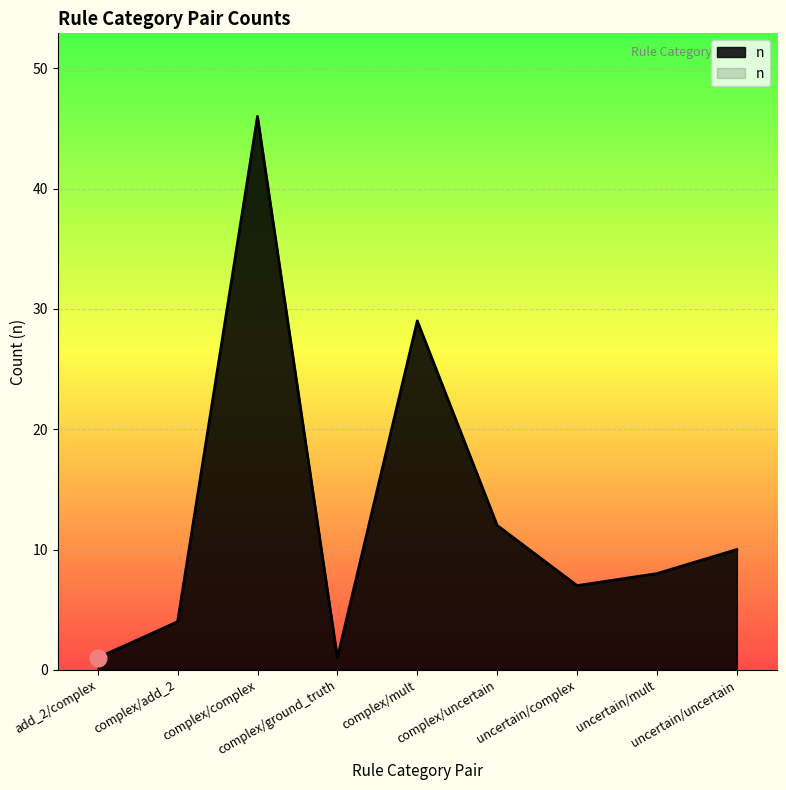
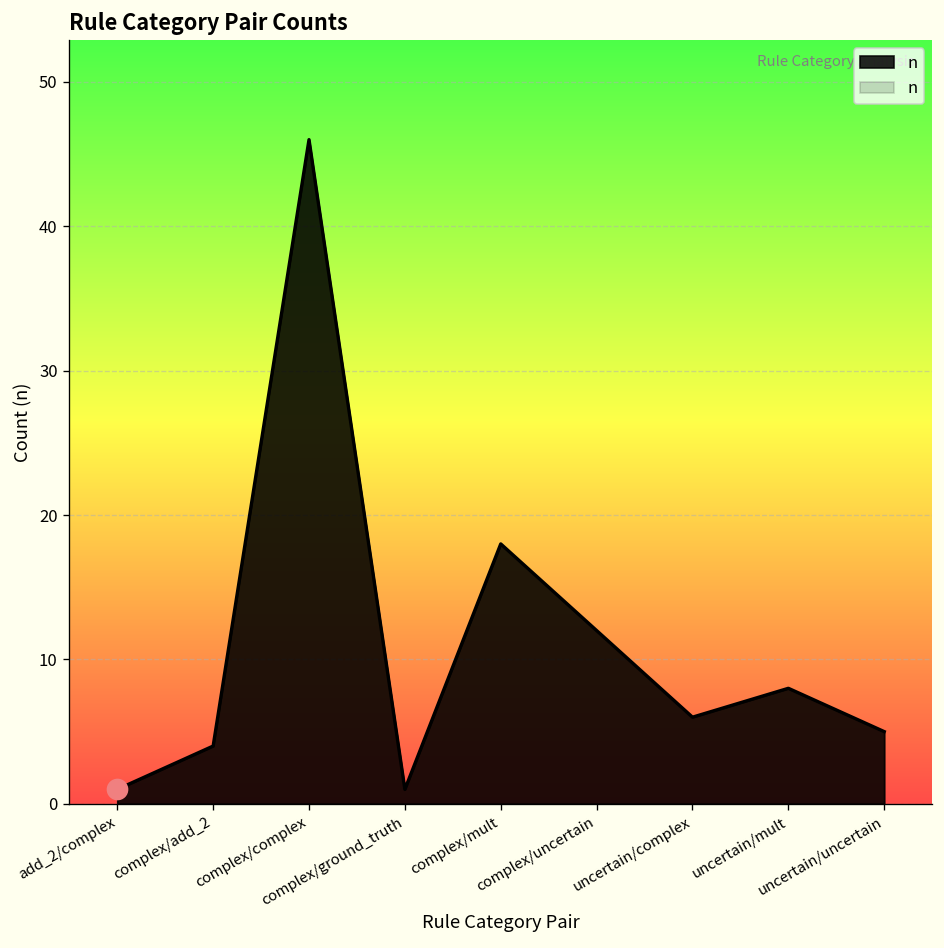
  {
    "n": {
      "complex/add_2": 4,
      "complex/complex": 46,
      "complex/ground_truth": 1,
-     "complex/mult": 29,
+     "complex/mult": 18,
      "complex/uncertain": 12,
-     "uncertain/complex": 7,
+     "uncertain/complex": 6,
      "uncertain/mult": 8,
-     "uncertain/uncertain": 10
+     "uncertain/uncertain": 5
    }
  }
